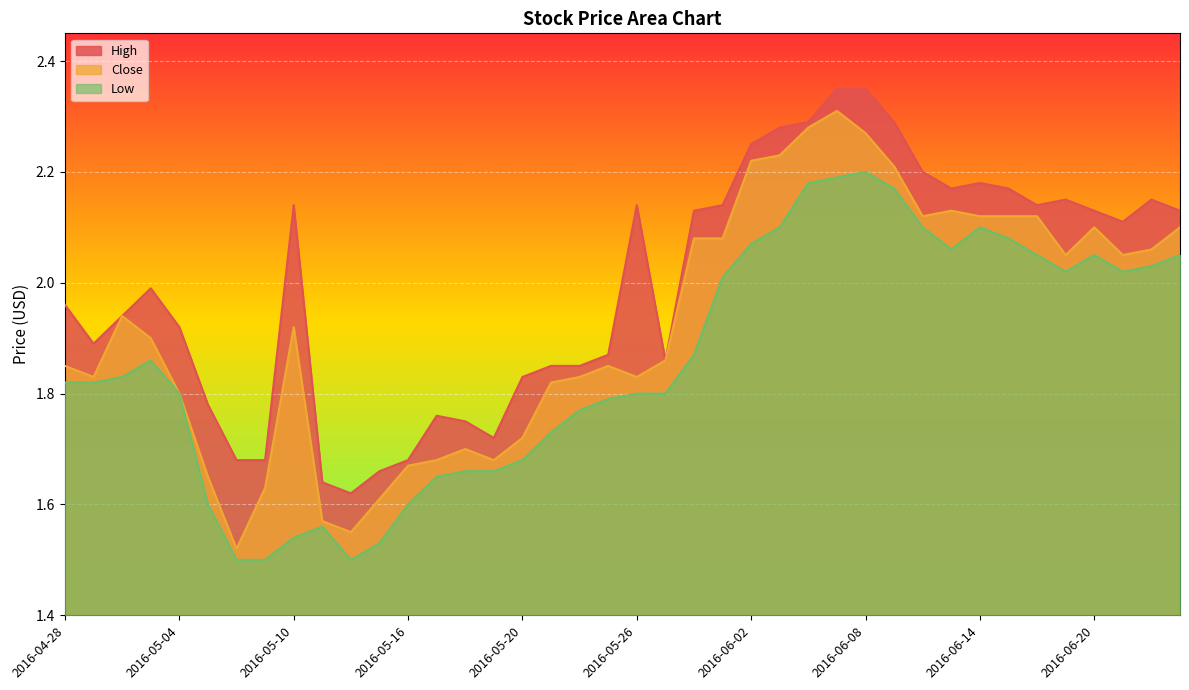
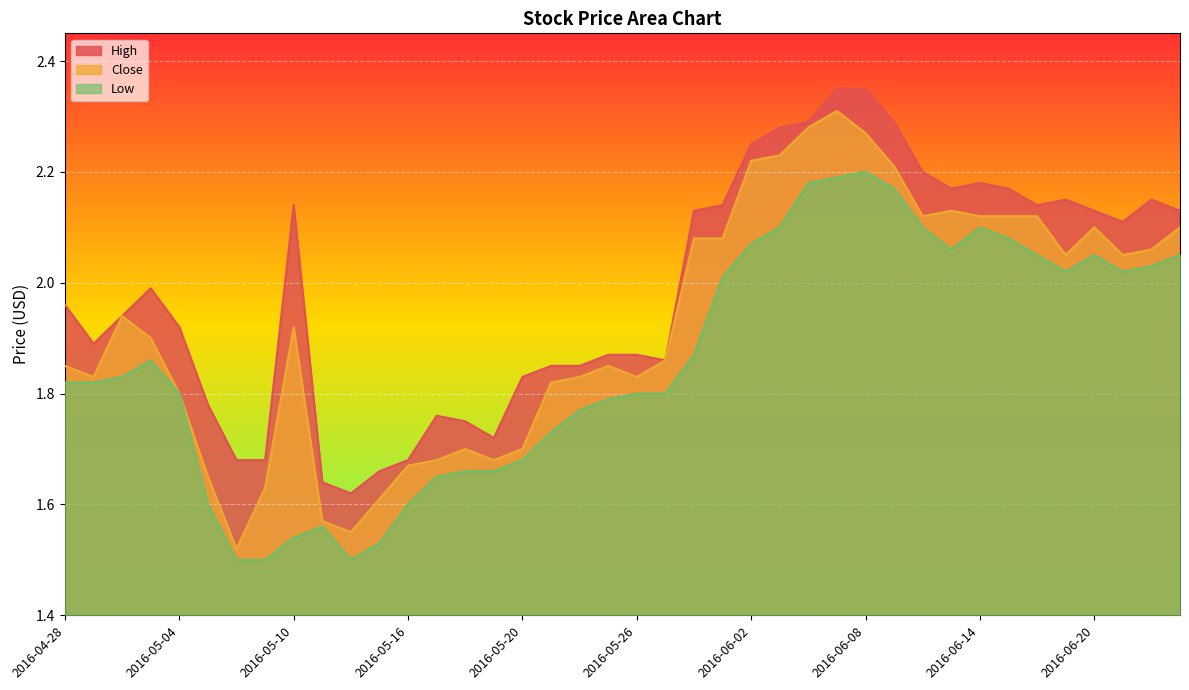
  {
    "High": {
      "2016-04-28": 1.96,
      "2016-05-04": 1.92,
      "2016-05-10": 2.14,
      "2016-05-16": 1.68,
      "2016-05-20": 1.83,
-     "2016-05-26": 2.14,
+     "2016-05-26": 1.87,
      "2016-06-02": 2.25,
      "2016-06-08": 2.35,
      "2016-06-14": 2.18,
      "2016-06-20": 2.13
    },
    "Close": {
      "2016-04-28": 1.85,
      "2016-05-10": 1.92,
      "2016-05-16": 1.67,
-     "2016-05-20": 1.72,
+     "2016-05-20": 1.70,
      "2016-05-26": 1.83,
      "2016-06-02": 2.22,
      "2016-06-08": 2.27,
      "2016-06-14": 2.12,
      "2016-06-20": 2.10
    },
    "Low": {
      "2016-04-28": 1.82,
      "2016-05-10": 1.54,
      "2016-05-16": 1.60,
      "2016-05-20": 1.68,
      "2016-05-26": 1.80,
      "2016-06-02": 2.07,
      "2016-06-08": 2.20,
      "2016-06-14": 2.10,
      "2016-06-20": 2.05
    }
  }
